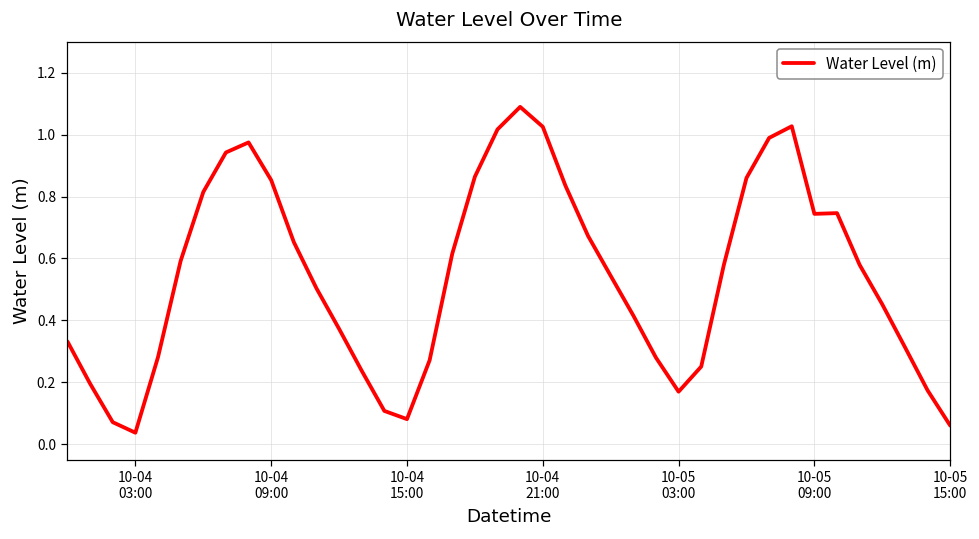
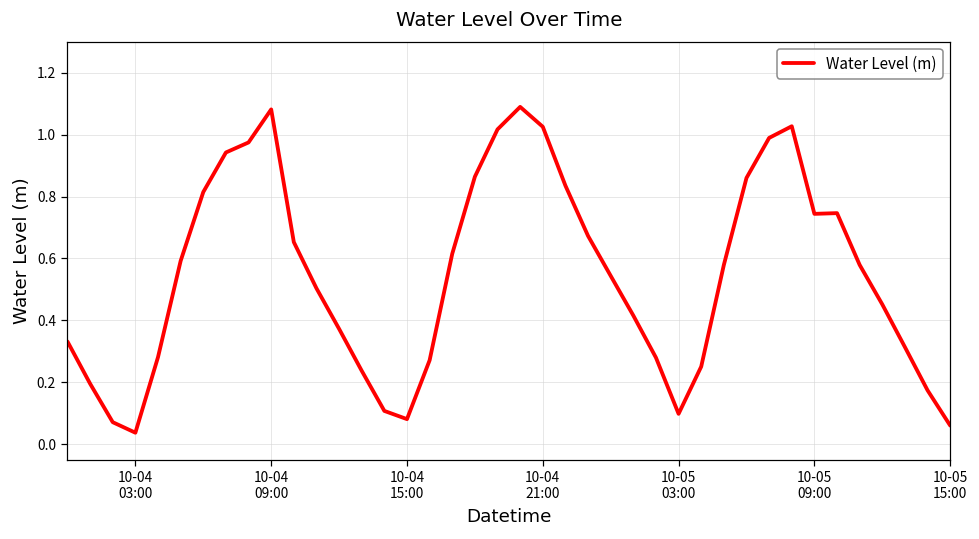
  {
    "10-04 03:00": 0.04,
-   "10-04 09:00": 0.85,
+   "10-04 09:00": 1.08,
    "10-04 15:00": 0.08,
    "10-04 21:00": 1.03,
-   "10-05 03:00": 0.17,
+   "10-05 03:00": 0.10,
    "10-05 09:00": 0.74,
    "10-05 15:00": 0.06
  }
